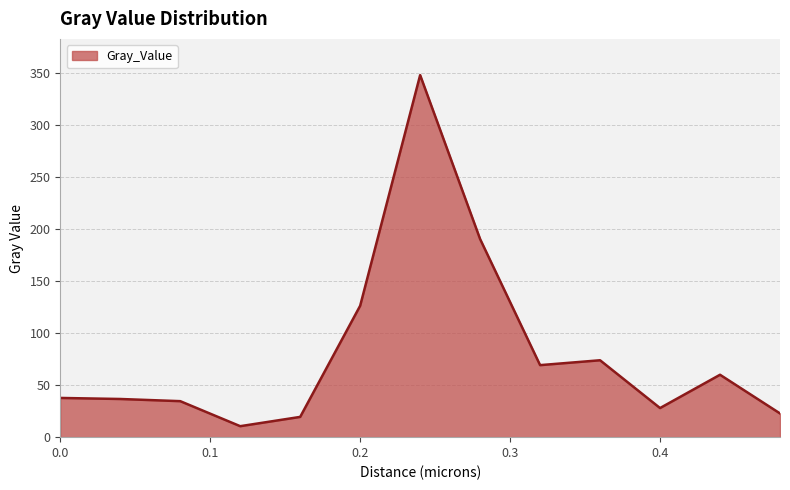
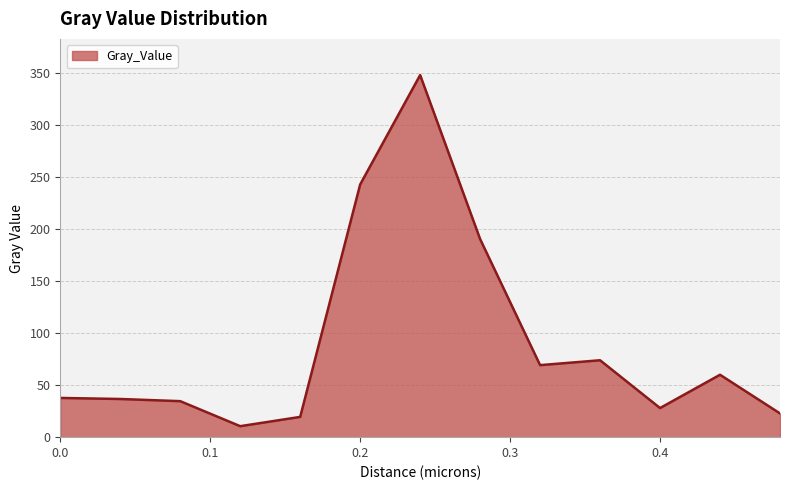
  {
    "0.0": 38,
-   "0.2": 126,
+   "0.2": 243,
    "0.4": 28
  }
